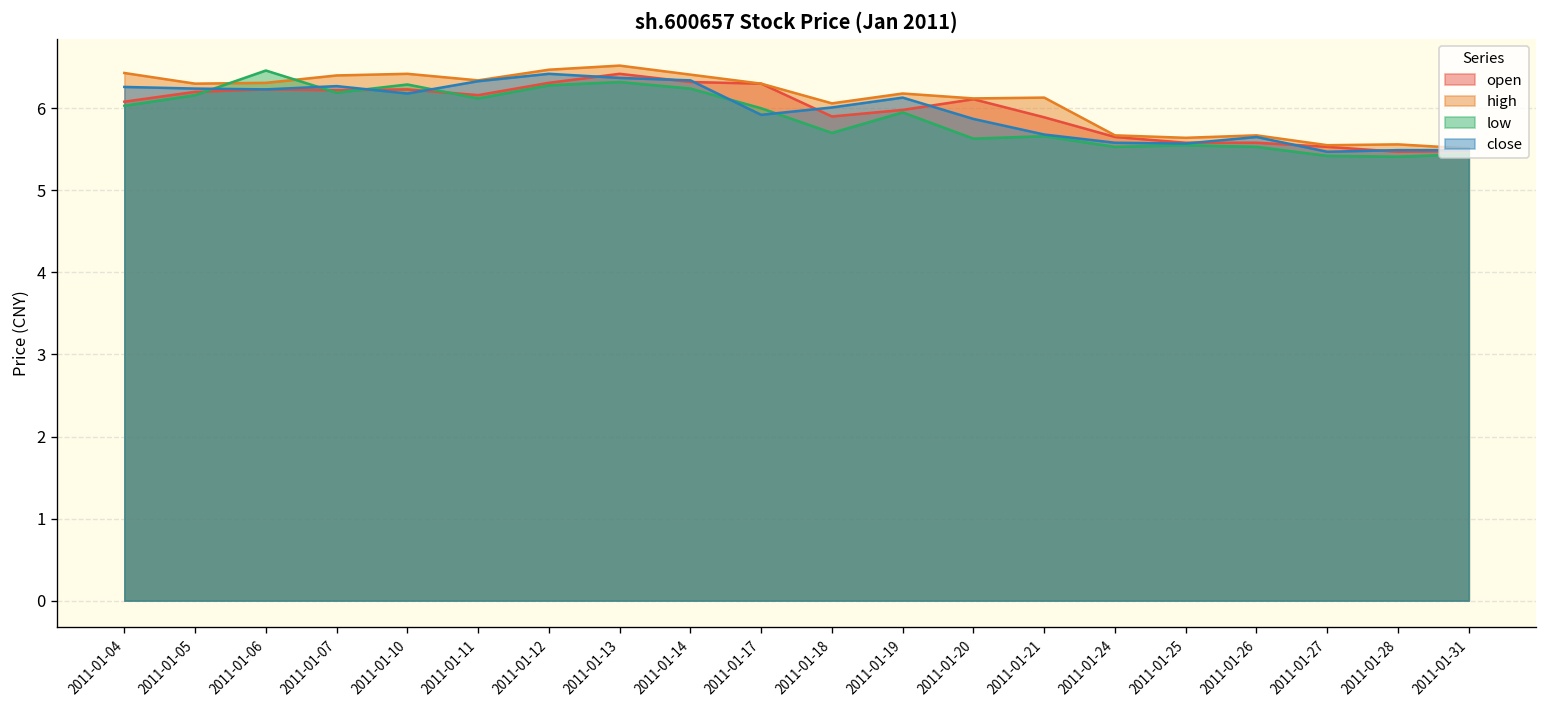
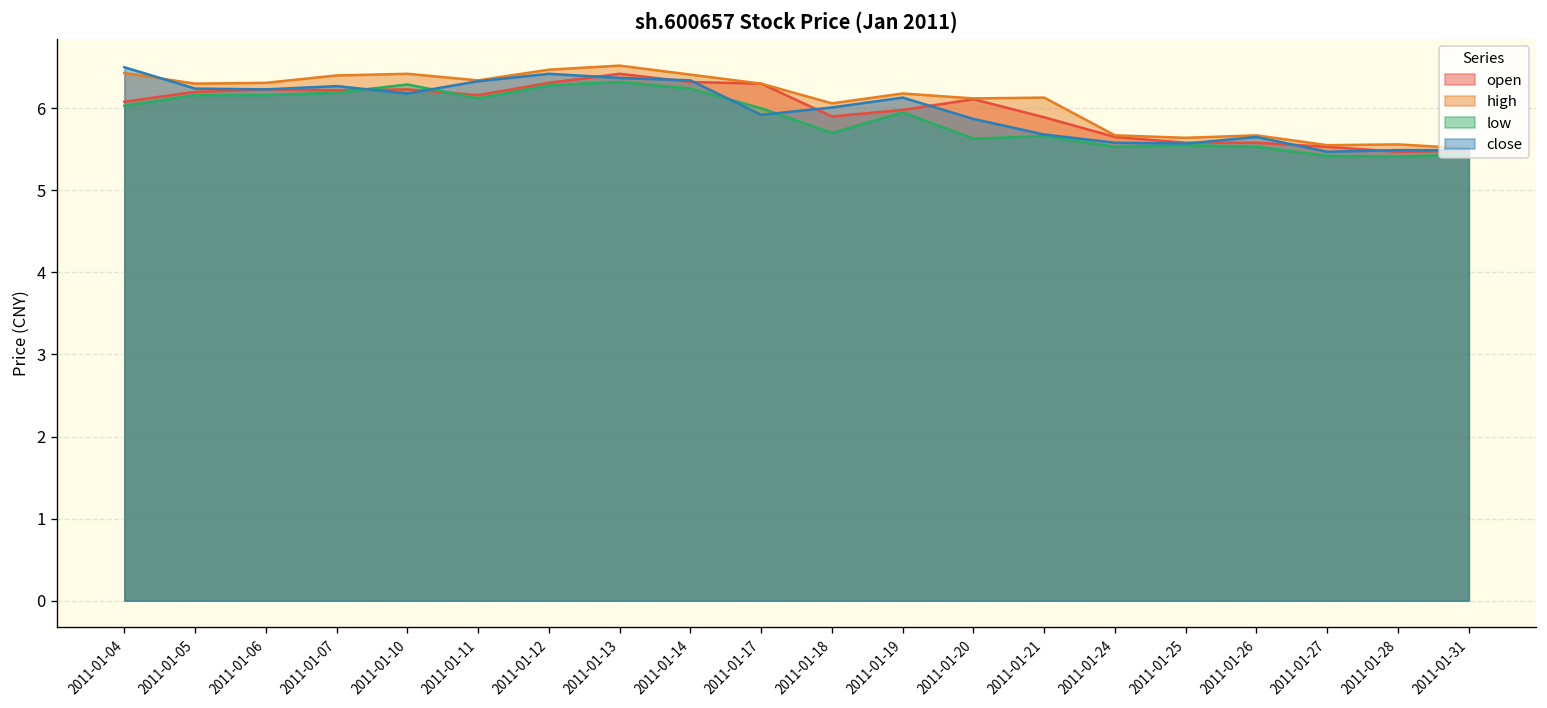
  {
    "low": {
      "2011-01-04": 6.0,
      "2011-01-05": 6.2,
-     "2011-01-06": 6.5,
+     "2011-01-06": 6.2,
      "2011-01-10": 6.3,
      "2011-01-11": 6.1,
      "2011-01-13": 6.3,
      "2011-01-14": 6.2,
      "2011-01-17": 6.0,
      "2011-01-18": 5.7,
      "2011-01-20": 5.6,
      "2011-01-24": 5.5,
      "2011-01-26": 5.5,
      "2011-01-27": 5.4,
      "2011-01-28": 5.4
    },
    "close": {
-     "2011-01-04": 6.3,
+     "2011-01-04": 6.5,
      "2011-01-05": 6.2,
      "2011-01-07": 6.3,
      "2011-01-10": 6.2,
      "2011-01-12": 6.4,
      "2011-01-13": 6.4,
      "2011-01-17": 5.9,
      "2011-01-18": 6.0,
      "2011-01-19": 6.1,
      "2011-01-20": 5.9,
      "2011-01-24": 5.6,
      "2011-01-27": 5.5
    }
  }
